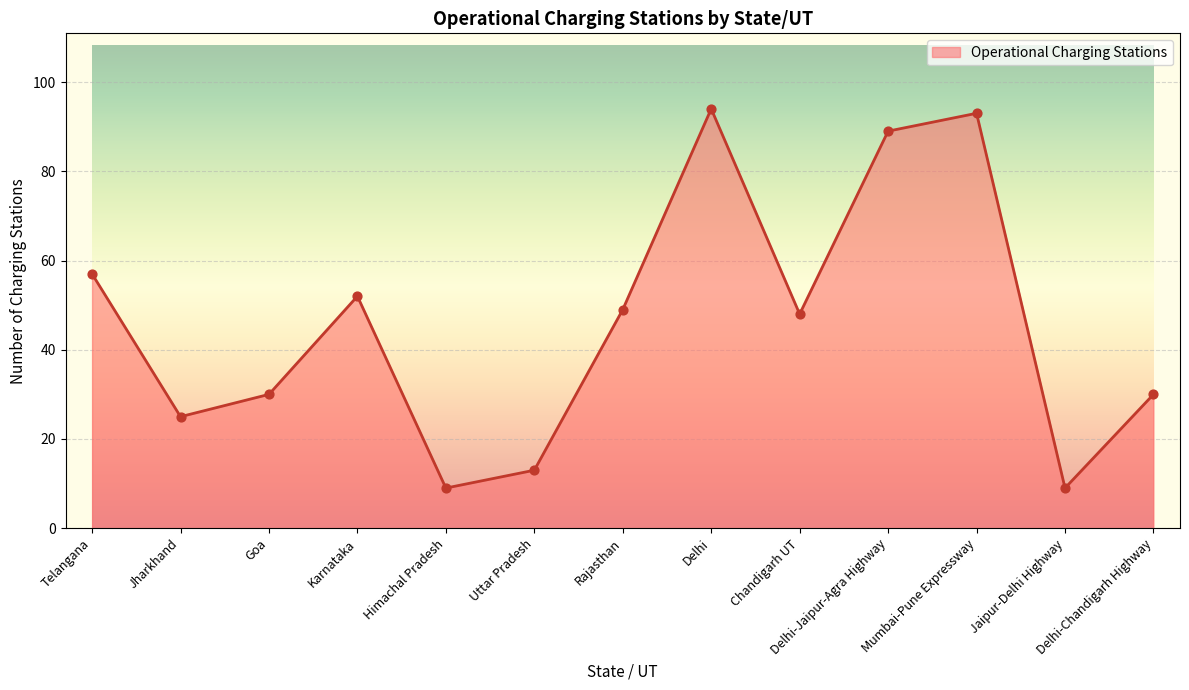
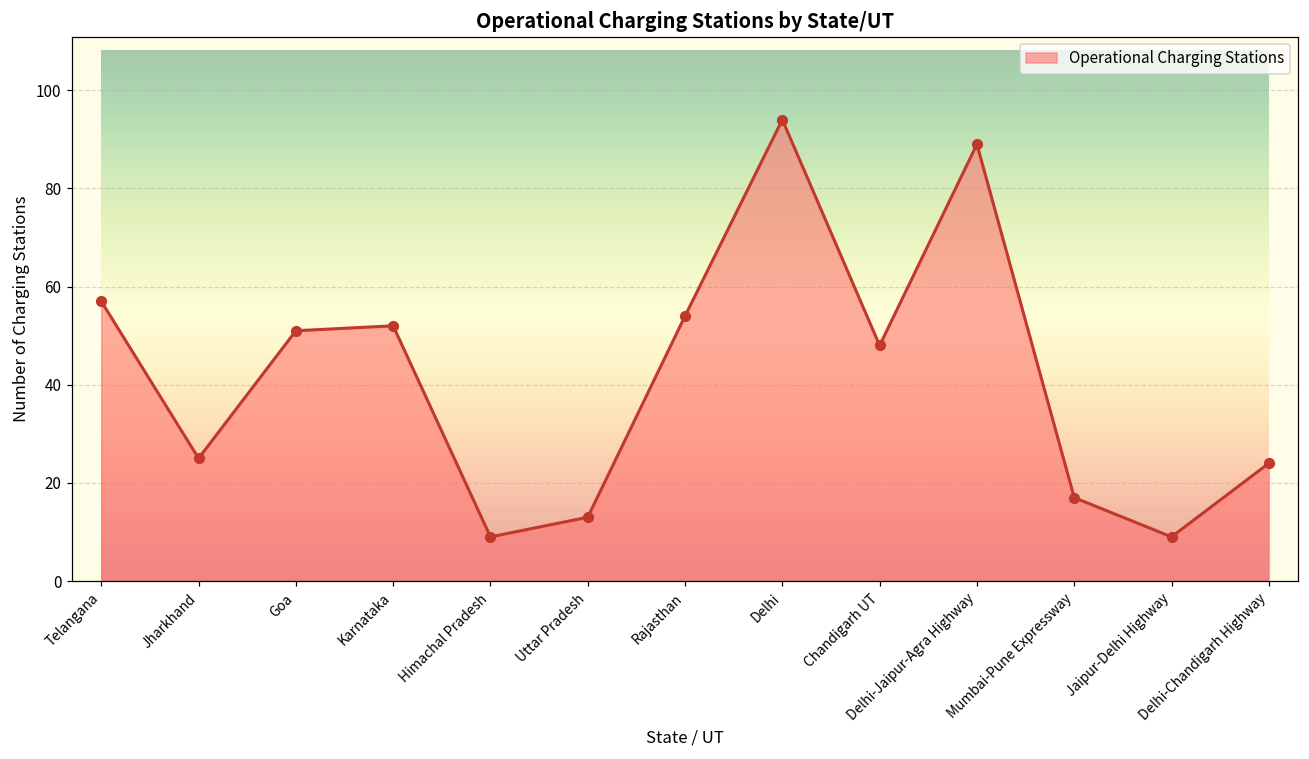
  {
    "Telangana": 57,
    "Jharkhand": 25,
-   "Goa": 30,
+   "Goa": 51,
    "Karnataka": 52,
    "Himachal Pradesh": 9,
    "Uttar Pradesh": 13,
-   "Rajasthan": 49,
+   "Rajasthan": 54,
    "Delhi": 94,
    "Chandigarh UT": 48,
    "Delhi-Jaipur-Agra Highway": 89,
-   "Mumbai-Pune Expressway": 93,
+   "Mumbai-Pune Expressway": 17,
    "Jaipur-Delhi Highway": 9,
-   "Delhi-Chandigarh Highway": 30
+   "Delhi-Chandigarh Highway": 24
  }
